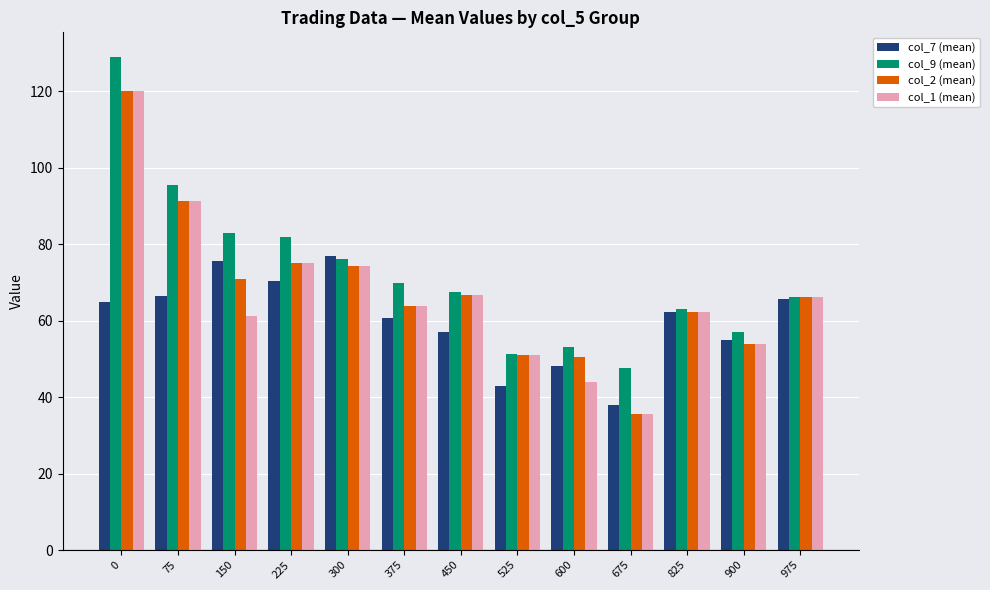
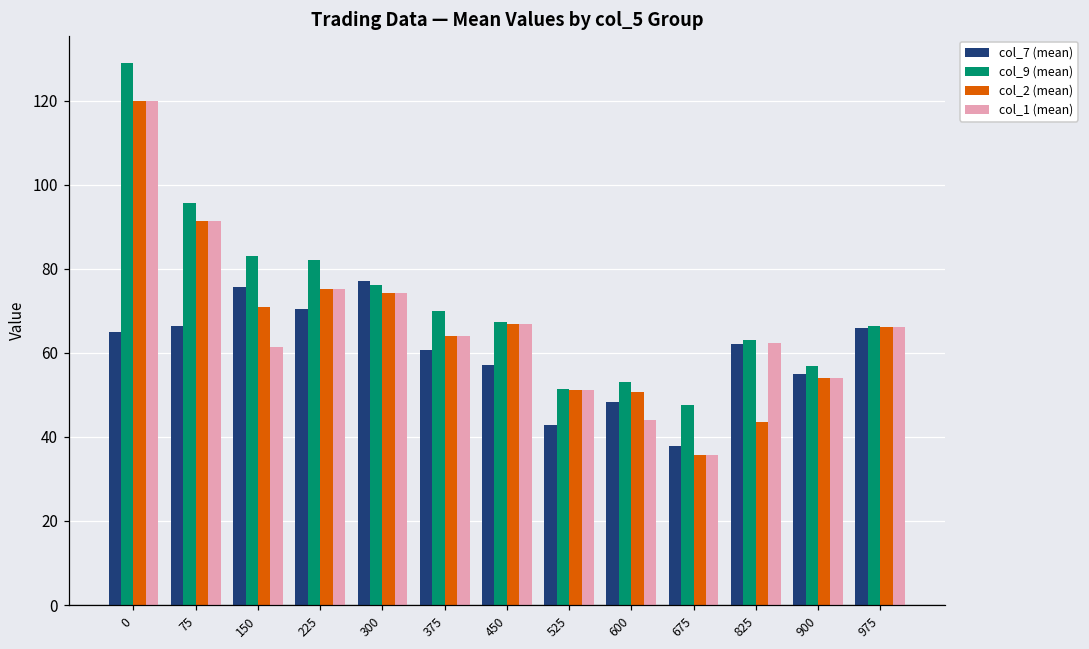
  {
    "col_7 (mean)": {
      "0": 65,
      "75": 66,
      "150": 76,
      "225": 71,
      "300": 77,
      "375": 61,
      "450": 57,
      "525": 43,
      "600": 48,
      "675": 38,
      "825": 62,
      "900": 55,
      "975": 66
    },
    "col_9 (mean)": {
      "0": 129,
      "75": 96,
      "150": 83,
      "225": 82,
      "300": 76,
      "375": 70,
      "450": 67,
      "525": 51,
      "600": 53,
      "675": 48,
      "825": 63,
      "900": 57,
      "975": 66
    },
    "col_2 (mean)": {
      "0": 120,
      "75": 91,
      "150": 71,
      "225": 75,
      "300": 74,
      "375": 64,
      "450": 67,
      "525": 51,
      "600": 51,
      "675": 36,
-     "825": 62,
+     "825": 44,
      "900": 54,
      "975": 66
    },
    "col_1 (mean)": {
      "0": 120,
      "75": 91,
      "150": 61,
      "225": 75,
      "300": 74,
      "375": 64,
      "450": 67,
      "525": 51,
      "600": 44,
      "675": 36,
      "825": 62,
      "900": 54,
      "975": 66
    }
  }
